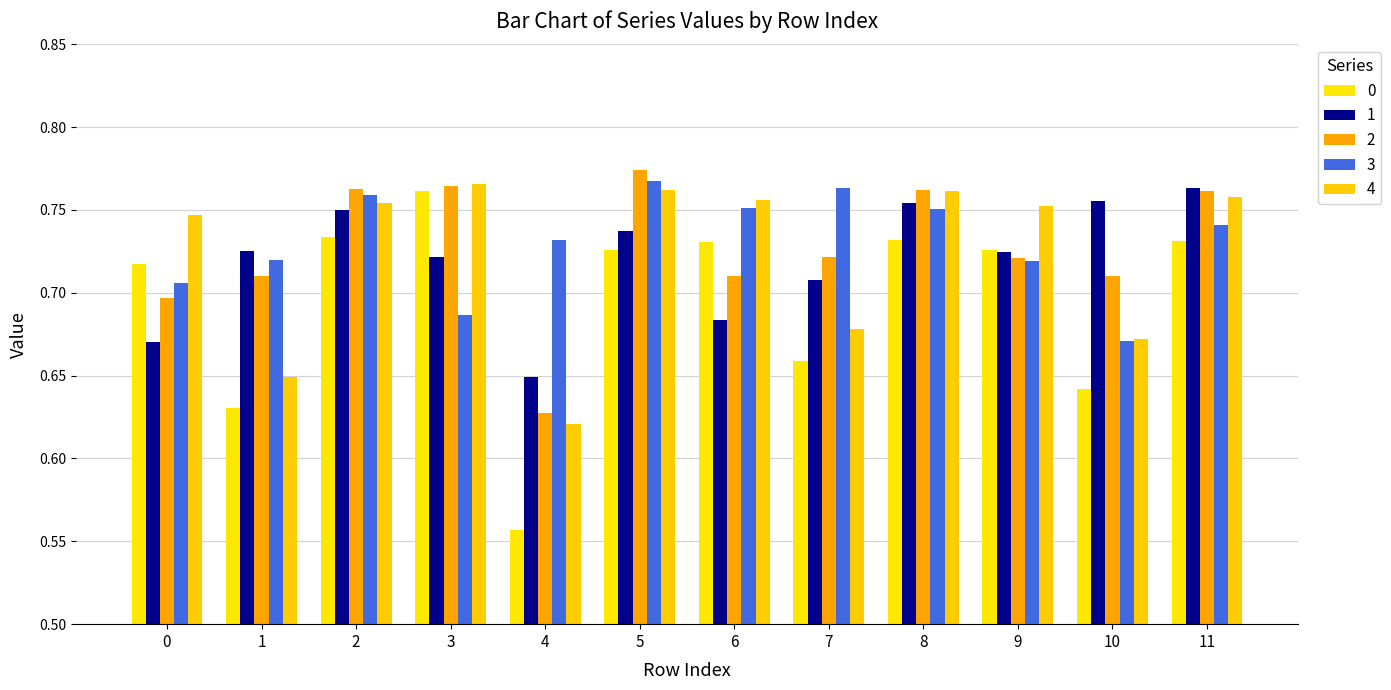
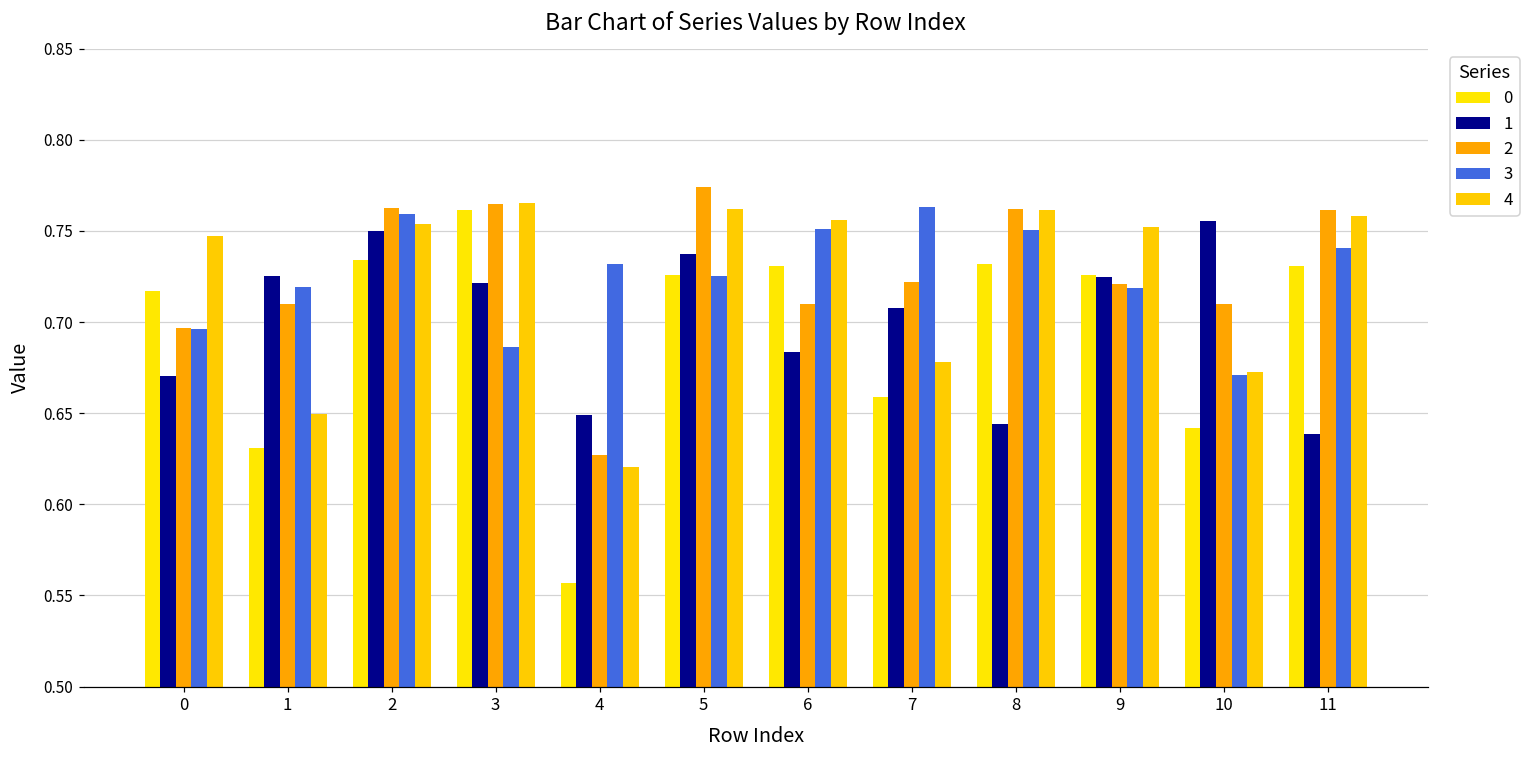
  {
    "1": {
      "0": 0.670,
      "1": 0.725,
      "2": 0.750,
      "3": 0.721,
      "4": 0.649,
      "5": 0.738,
      "6": 0.684,
      "7": 0.708,
-     "8": 0.754,
+     "8": 0.644,
      "9": 0.725,
      "10": 0.756,
-     "11": 0.763
+     "11": 0.638
    },
    "3": {
-     "0": 0.706,
+     "0": 0.696,
      "1": 0.720,
      "2": 0.759,
      "3": 0.686,
      "4": 0.732,
-     "5": 0.768,
+     "5": 0.725,
      "6": 0.751,
      "7": 0.763,
      "8": 0.750,
      "9": 0.719,
      "10": 0.671,
      "11": 0.741
    }
  }
